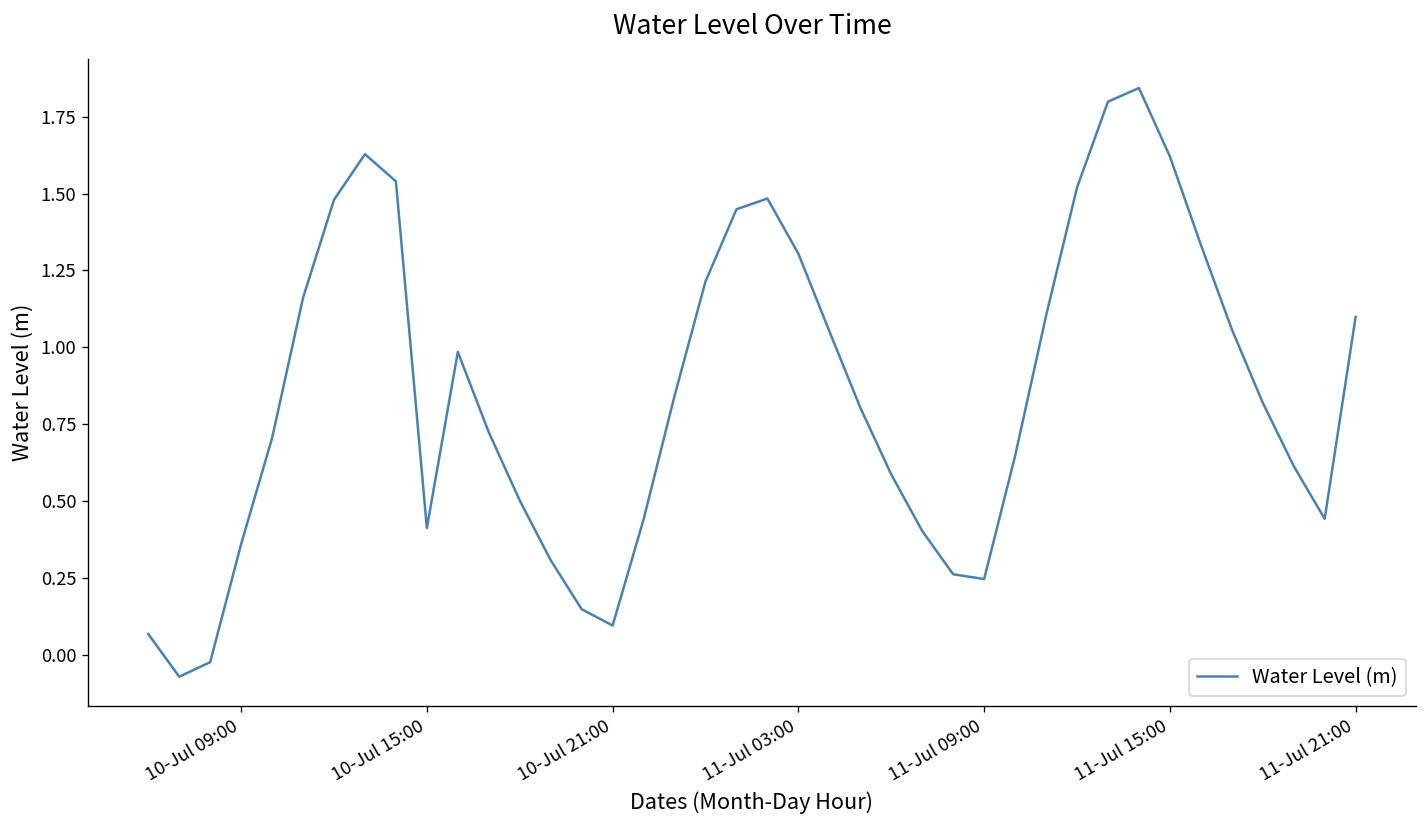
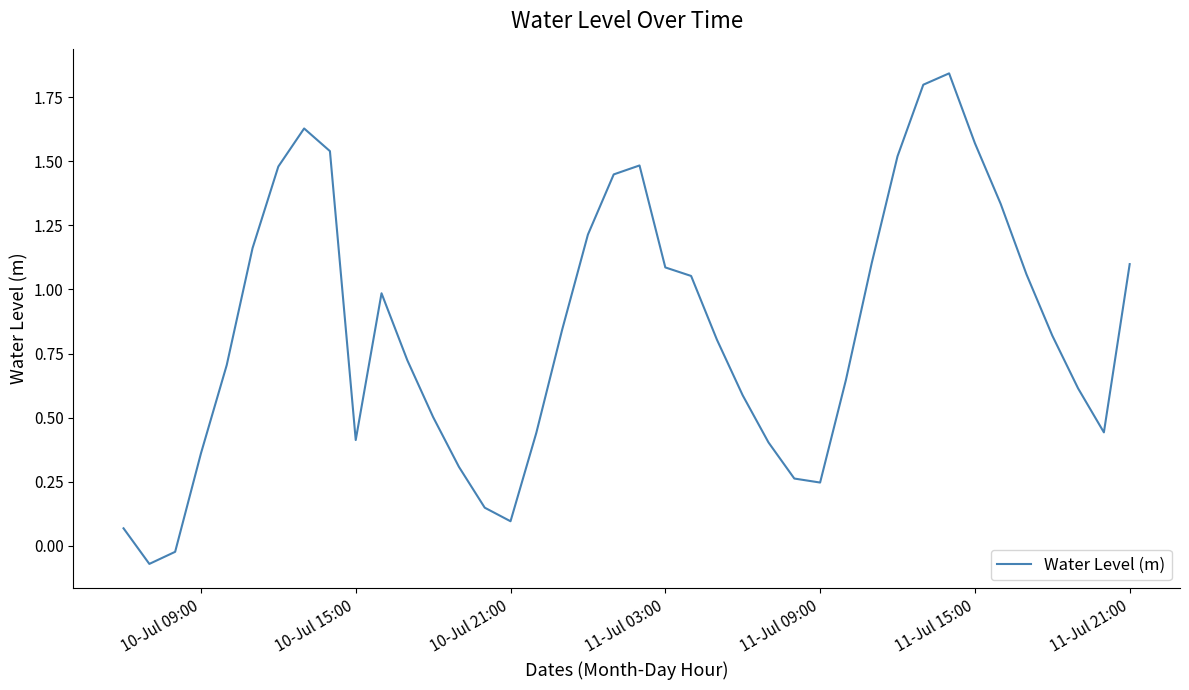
  {
    "10-Jul 09:00": 0.36,
    "10-Jul 15:00": 0.41,
    "10-Jul 21:00": 0.10,
-   "11-Jul 03:00": 1.30,
+   "11-Jul 03:00": 1.09,
    "11-Jul 09:00": 0.25,
-   "11-Jul 15:00": 1.62,
+   "11-Jul 15:00": 1.57,
    "11-Jul 21:00": 1.10
  }
